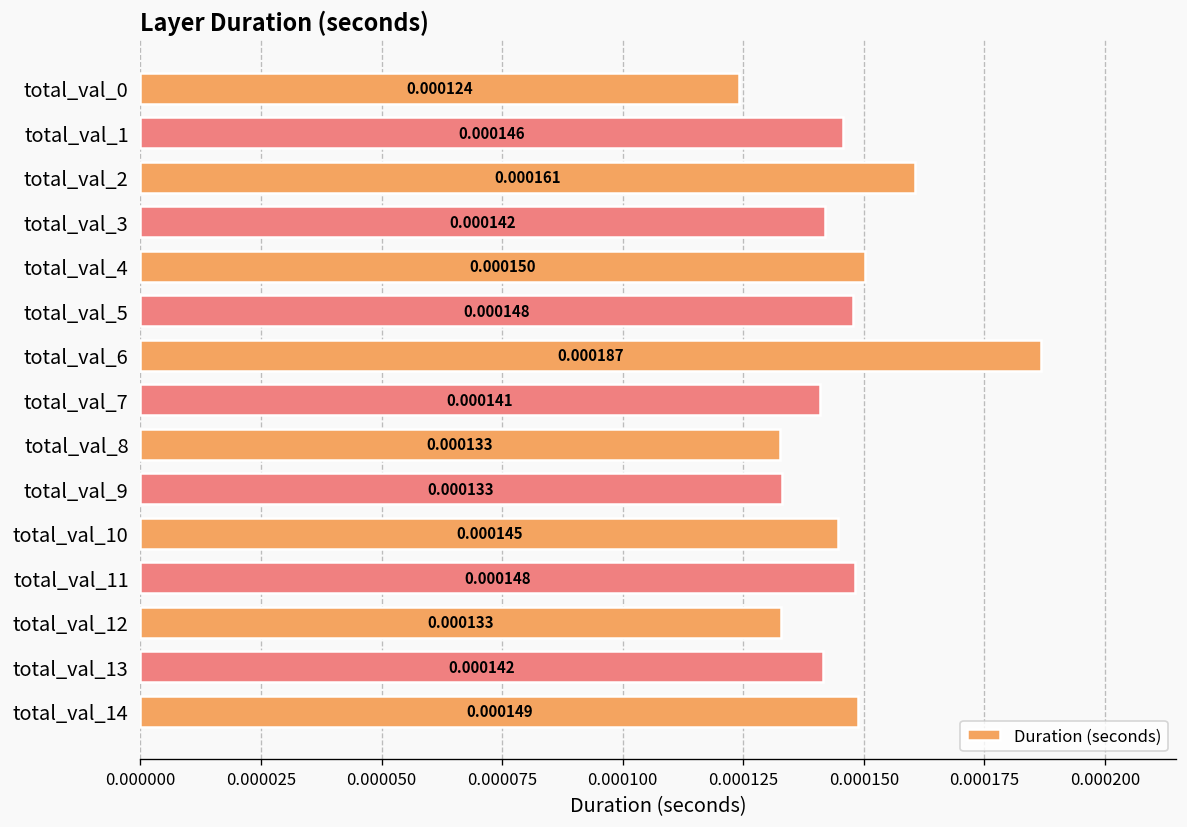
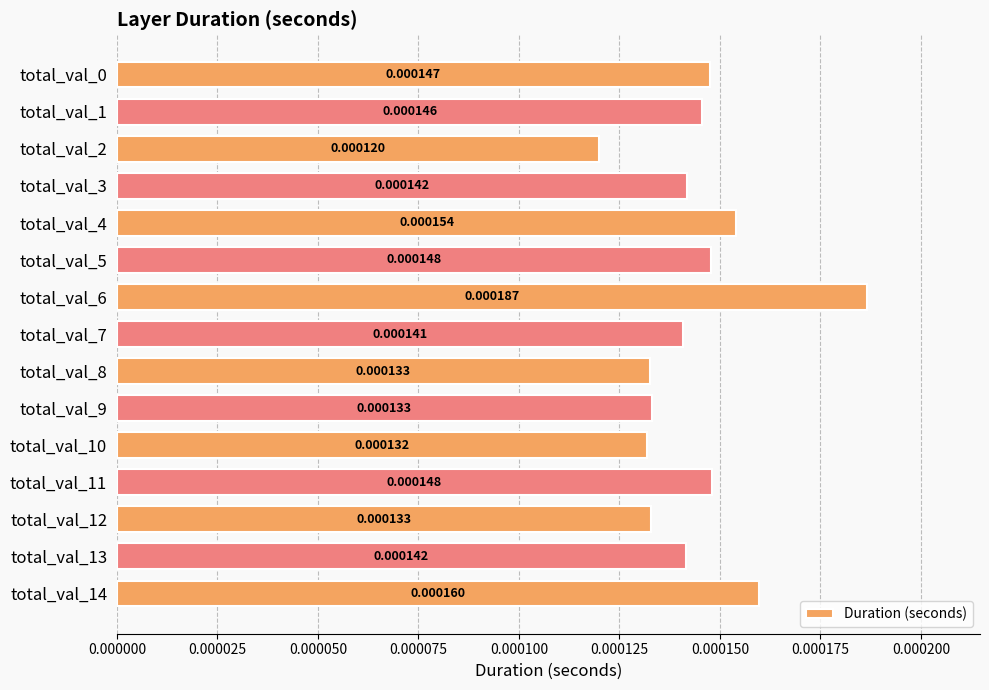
  {
-   "total_val_0": 0.000124,
+   "total_val_0": 0.000147,
    "total_val_1": 0.000146,
-   "total_val_2": 0.000161,
+   "total_val_2": 0.000120,
    "total_val_3": 0.000142,
-   "total_val_4": 0.000150,
+   "total_val_4": 0.000154,
    "total_val_5": 0.000148,
    "total_val_6": 0.000187,
    "total_val_7": 0.000141,
    "total_val_8": 0.000133,
    "total_val_9": 0.000133,
-   "total_val_10": 0.000145,
+   "total_val_10": 0.000132,
    "total_val_11": 0.000148,
    "total_val_12": 0.000133,
    "total_val_13": 0.000142,
-   "total_val_14": 0.000149
+   "total_val_14": 0.000160
  }
